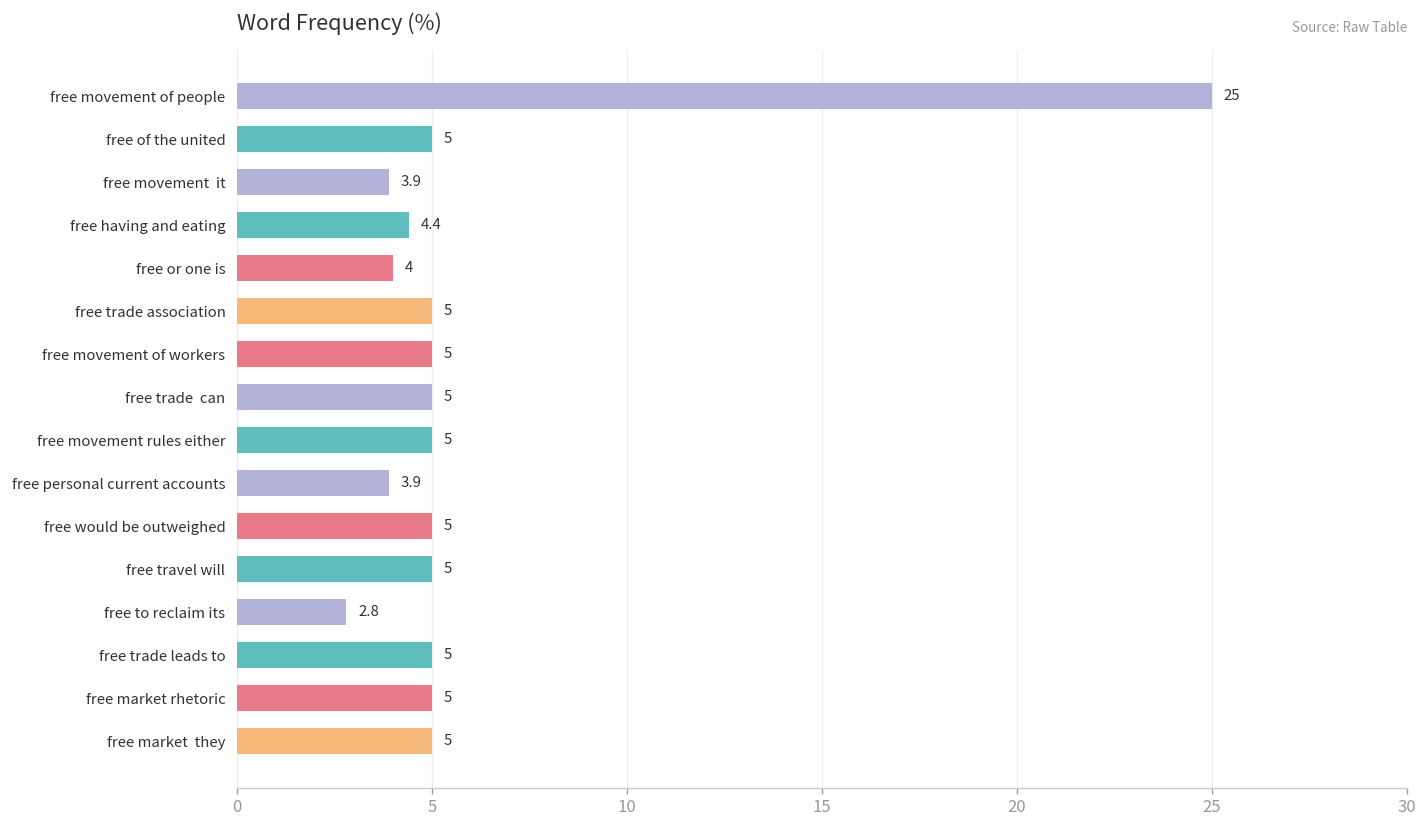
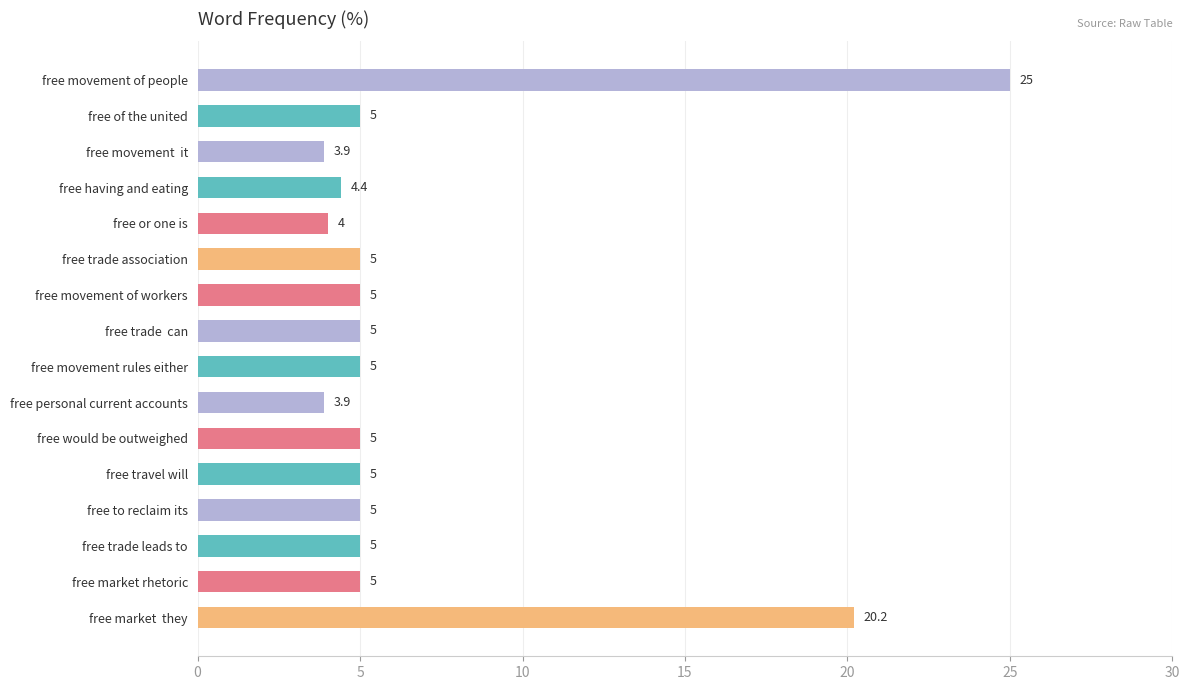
  {
    "free movement of people": 25,
    "free of the united": 5,
    "free movement it": 3.9,
    "free having and eating": 4.4,
    "free or one is": 4,
    "free trade association": 5,
    "free movement of workers": 5,
    "free trade can": 5,
    "free movement rules either": 5,
    "free personal current accounts": 3.9,
    "free would be outweighed": 5,
    "free travel will": 5,
-   "free to reclaim its": 2.8,
+   "free to reclaim its": 5,
    "free trade leads to": 5,
    "free market rhetoric": 5,
-   "free market they": 5
+   "free market they": 20.2
  }
